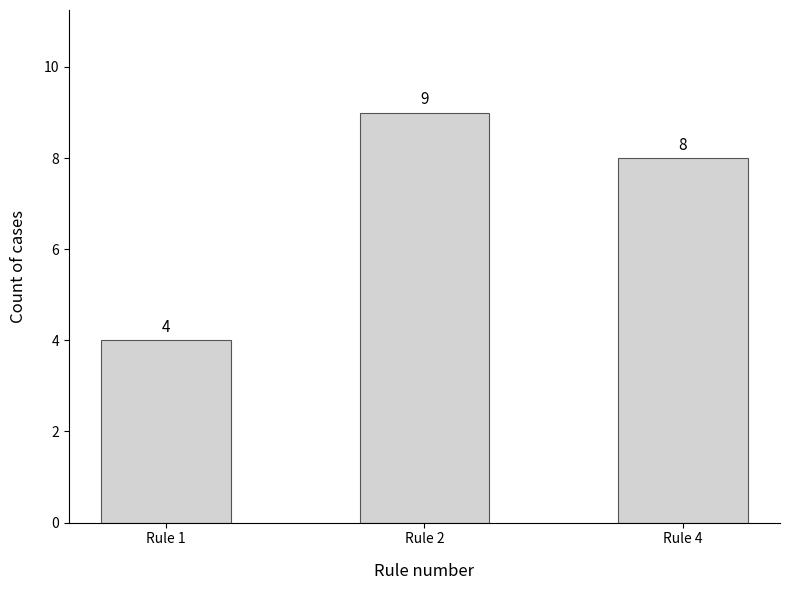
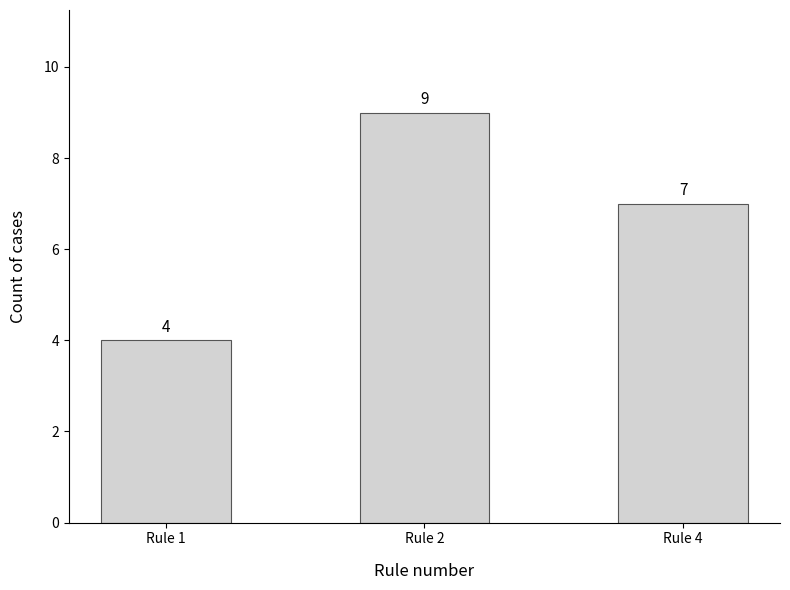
  {
    "Rule 1": 4,
    "Rule 2": 9,
-   "Rule 4": 8
+   "Rule 4": 7
  }
